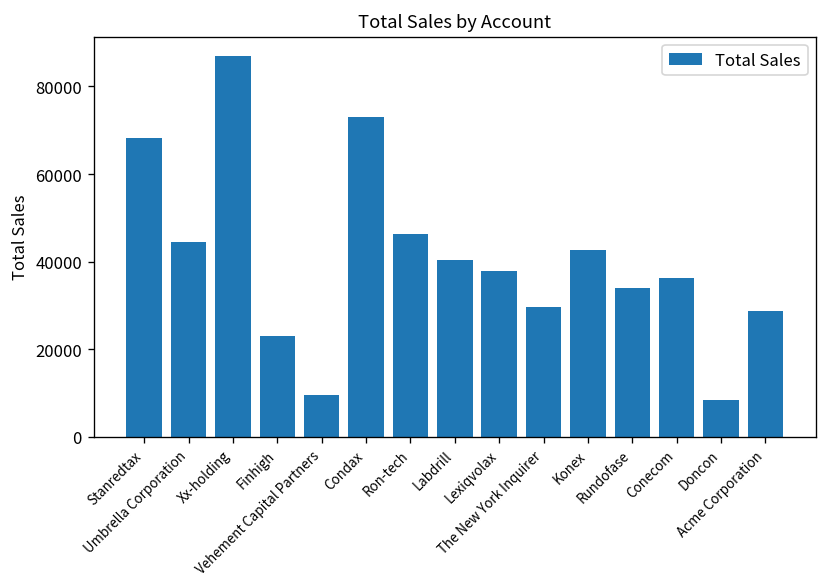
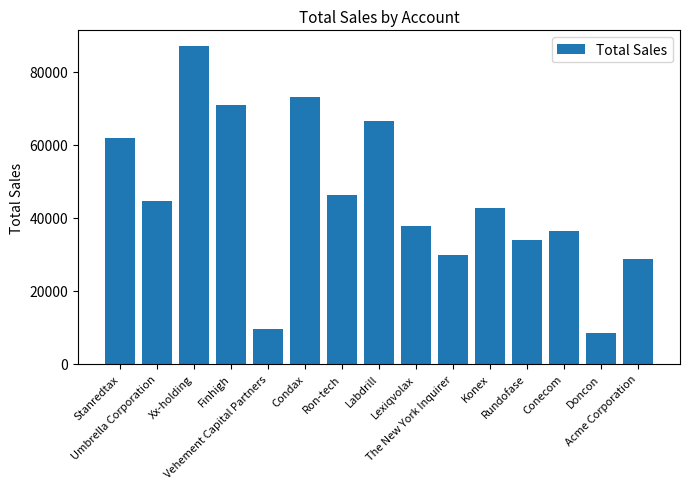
  {
-   "Stanredtax": 68000,
+   "Stanredtax": 62000,
    "Umbrella Corporation": 45000,
    "Xx-holding": 87000,
-   "Finhigh": 23000,
+   "Finhigh": 71000,
    "Vehement Capital Partners": 10000,
    "Condax": 73000,
    "Ron-tech": 46000,
-   "Labdrill": 40000,
+   "Labdrill": 67000,
    "Lexiqvolax": 38000,
    "The New York Inquirer": 30000,
    "Konex": 43000,
    "Rundofase": 34000,
    "Conecom": 36000,
    "Doncon": 8000,
    "Acme Corporation": 29000
  }
